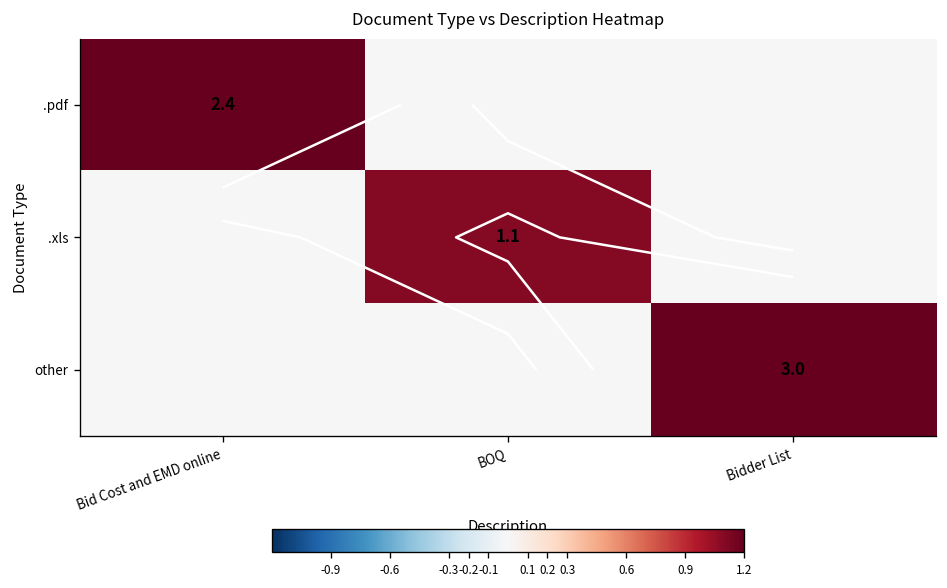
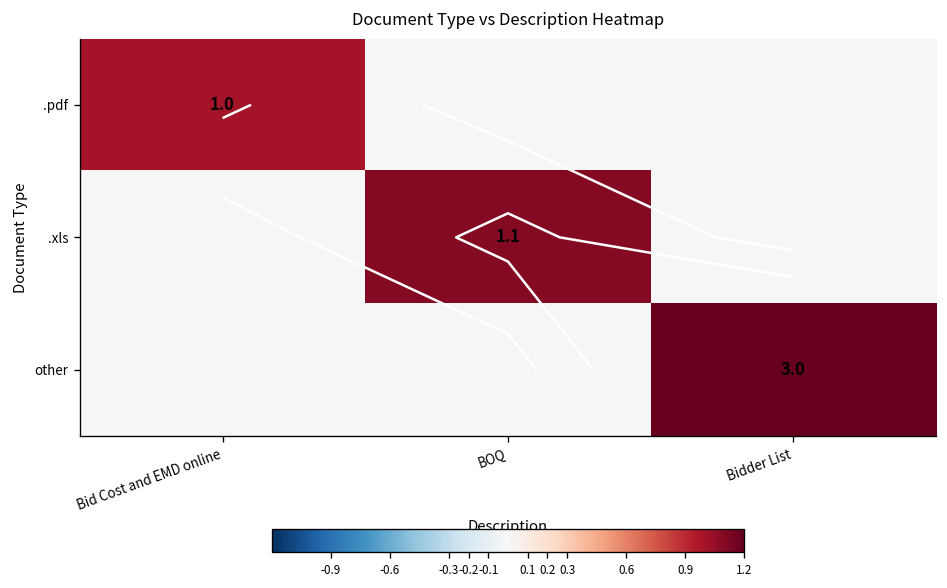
  {
    ".pdf": {
-     "Bid Cost and EMD online": 2.4
+     "Bid Cost and EMD online": 1.0
    },
    ".xls": {
      "BOQ": 1.1
    },
    "other": {
      "Bidder List": 3.0
    }
  }
